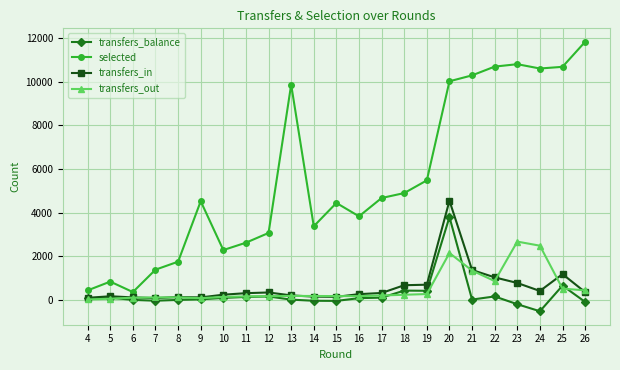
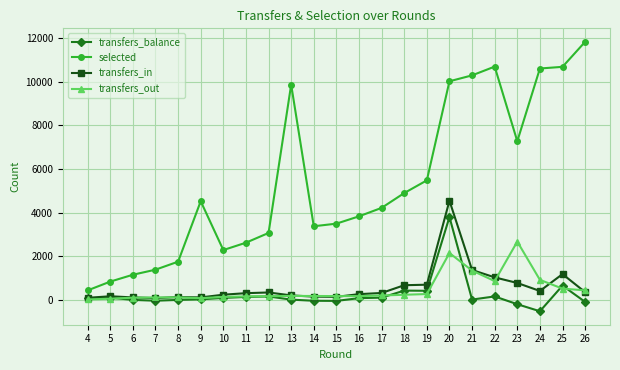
  {
    "selected": {
      "4": 400,
      "5": 800,
-     "6": 400,
+     "6": 1200,
      "7": 1400,
      "8": 1800,
      "9": 4500,
      "10": 2300,
      "11": 2600,
      "12": 3100,
      "13": 9900,
      "14": 3400,
-     "15": 4500,
+     "15": 3500,
      "16": 3800,
-     "17": 4700,
+     "17": 4200,
      "18": 4900,
      "19": 5500,
      "20": 10000,
      "21": 10300,
      "22": 10700,
-     "23": 10800,
+     "23": 7300,
      "24": 10600,
      "25": 10700,
      "26": 11800
    },
    "transfers_out": {
      "18": 200,
      "19": 300,
      "20": 2200,
      "22": 900,
      "23": 2700,
-     "24": 2500,
+     "24": 900,
      "25": 500
    }
  }
